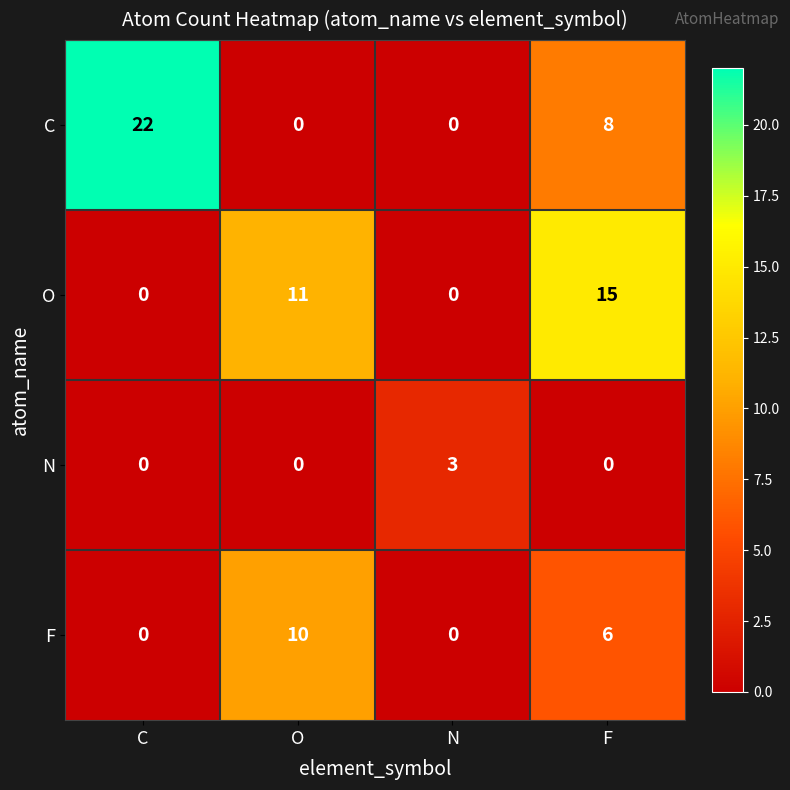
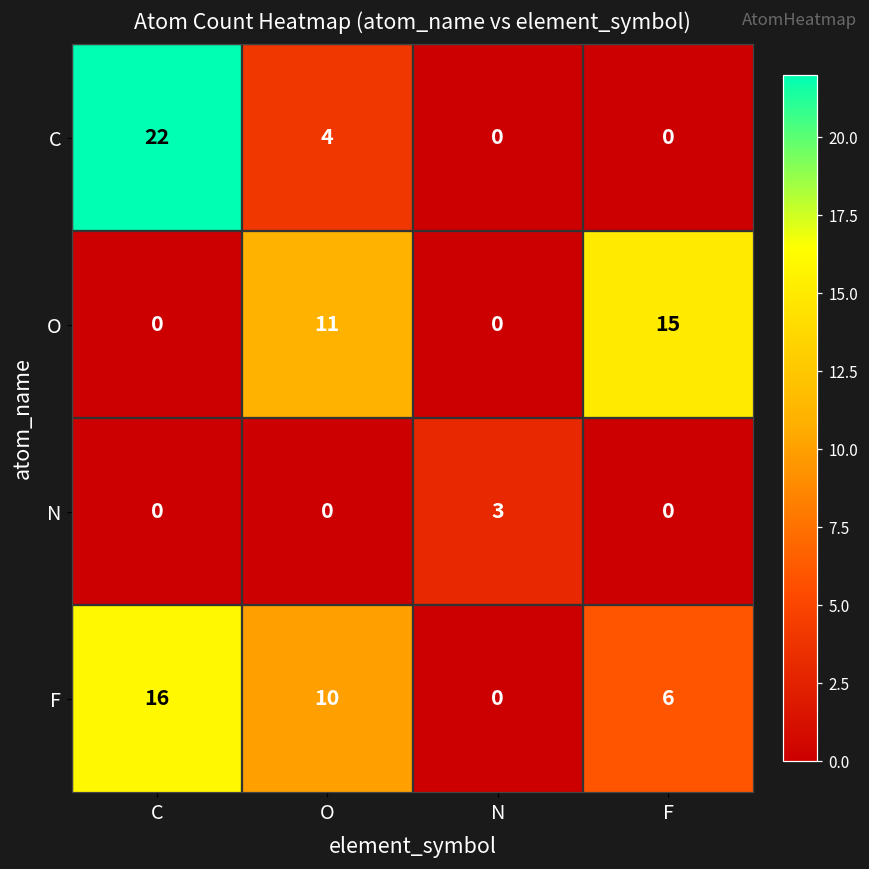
  {
    "C": {
      "C": 22,
-     "O": 0,
+     "O": 4,
      "N": 0,
-     "F": 8
+     "F": 0
    },
    "O": {
      "C": 0,
      "O": 11,
      "N": 0,
      "F": 15
    },
    "N": {
      "C": 0,
      "O": 0,
      "N": 3,
      "F": 0
    },
    "F": {
-     "C": 0,
+     "C": 16,
      "O": 10,
      "N": 0,
      "F": 6
    }
  }
